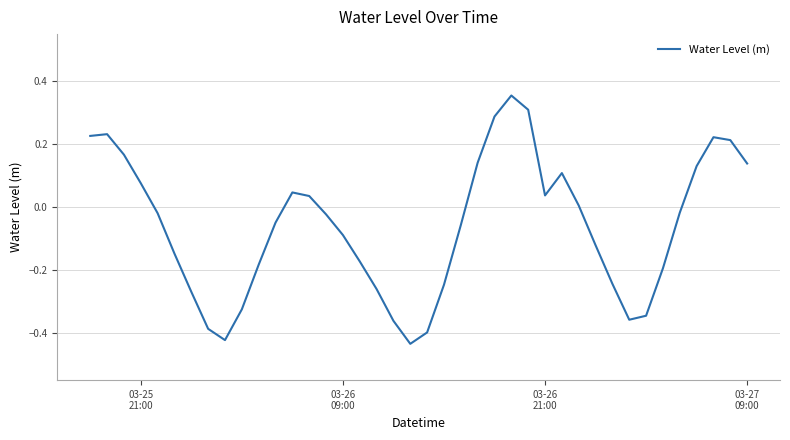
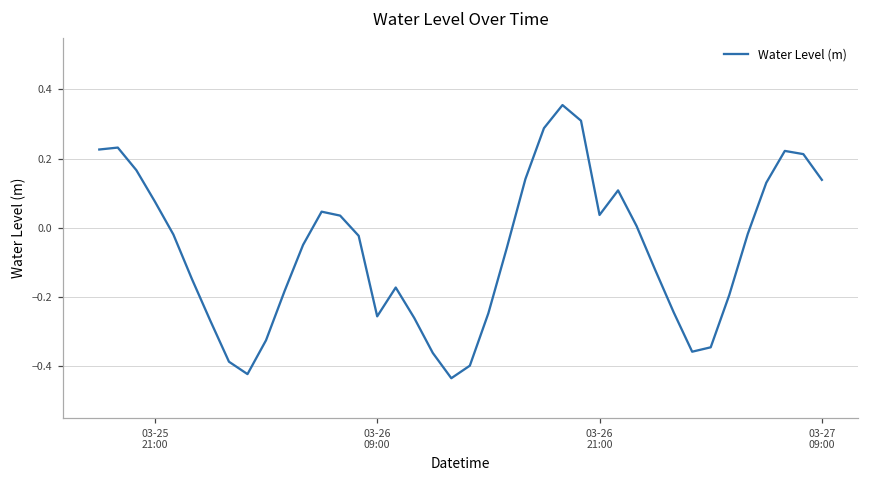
  {
    "03-25 21:00": 0.08,
-   "03-26 09:00": -0.09,
+   "03-26 09:00": -0.26,
    "03-26 21:00": 0.04,
    "03-27 09:00": 0.14
  }
